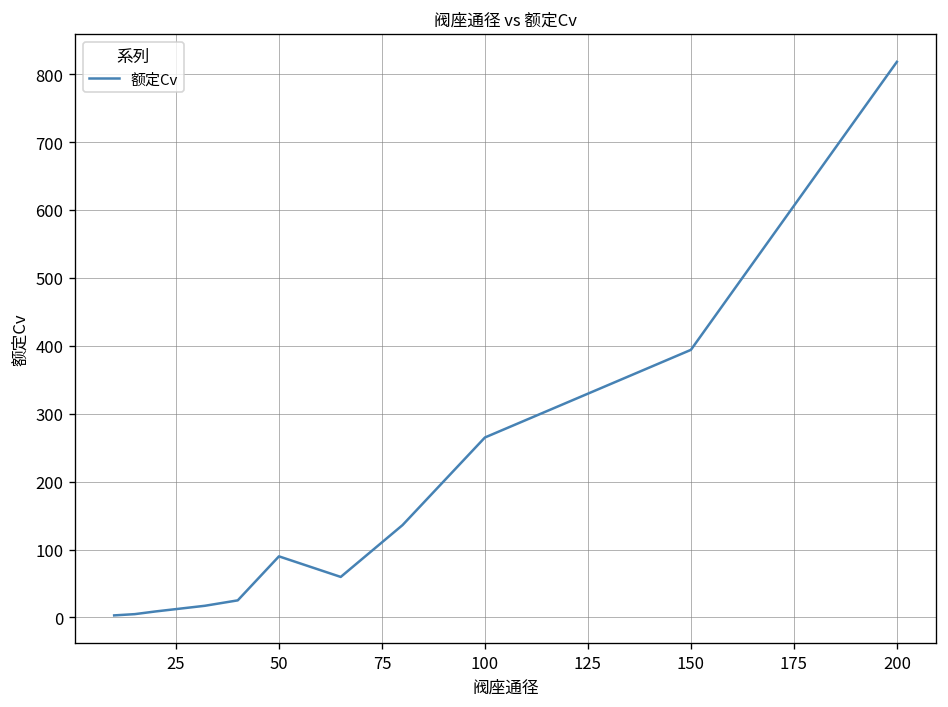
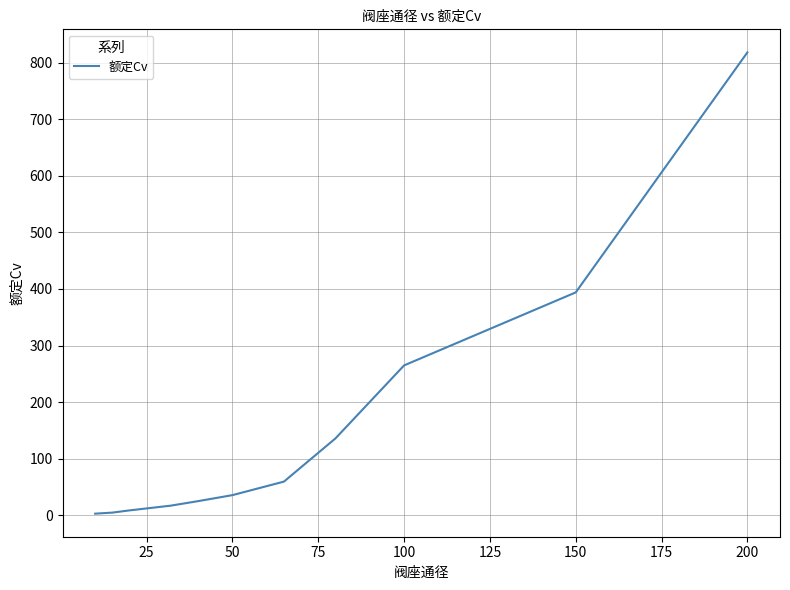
  {
-   "50": 90,
+   "50": 40,
    "100": 270,
    "150": 390,
    "200": 820
  }
